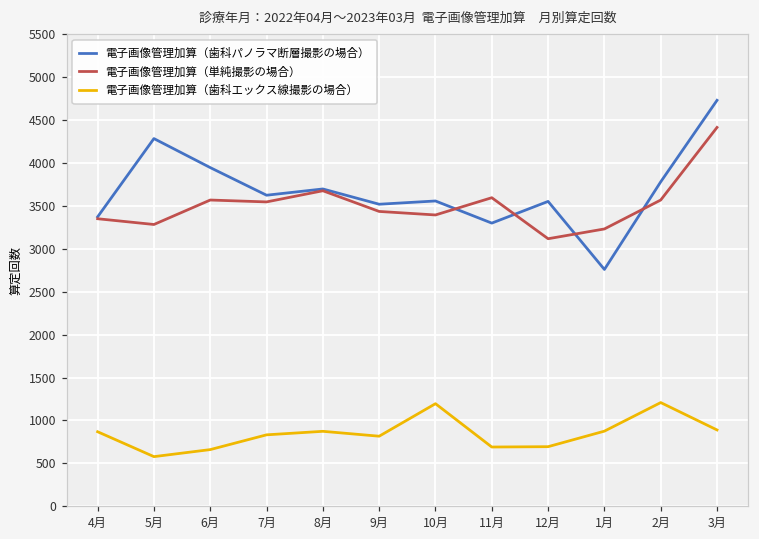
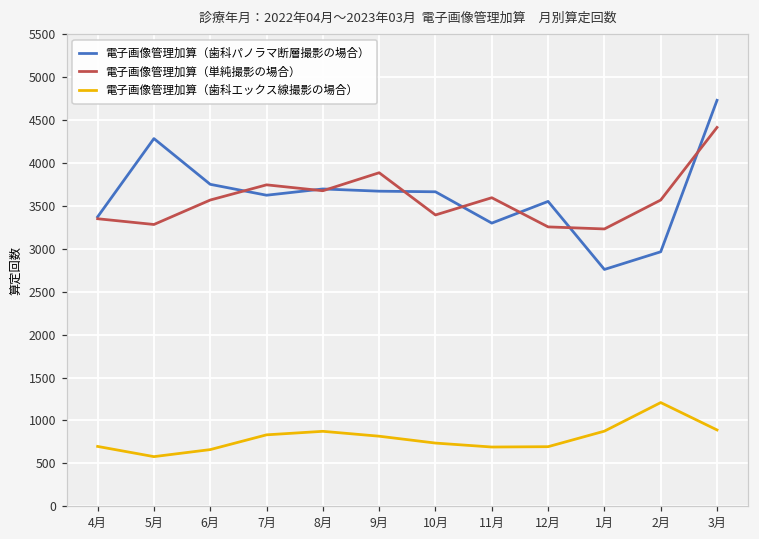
  {
    "電子画像管理加算（歯科パノラマ断層撮影の場合）": {
      "5月": 4300,
-     "6月": 3900,
+     "6月": 3800,
      "7月": 3600,
-     "9月": 3500,
-     "10月": 3600,
+     "9月": 3700,
+     "10月": 3700,
      "11月": 3300,
      "12月": 3600,
      "1月": 2800,
-     "2月": 3800,
+     "2月": 3000,
      "3月": 4700
    },
    "電子画像管理加算（単純撮影の場合）": {
      "5月": 3300,
      "6月": 3600,
-     "7月": 3500,
-     "9月": 3400,
+     "7月": 3700,
+     "9月": 3900,
      "10月": 3400,
      "11月": 3600,
-     "12月": 3100,
+     "12月": 3300,
      "1月": 3200,
      "2月": 3600,
      "3月": 4400
    },
    "電子画像管理加算（歯科エックス線撮影の場合）": {
-     "4月": 900,
+     "4月": 700,
      "5月": 600,
      "6月": 700,
      "7月": 800,
      "8月": 900,
      "9月": 800,
-     "10月": 1200,
+     "10月": 700,
      "11月": 700,
      "12月": 700,
      "1月": 900,
      "2月": 1200,
      "3月": 900
    }
  }
